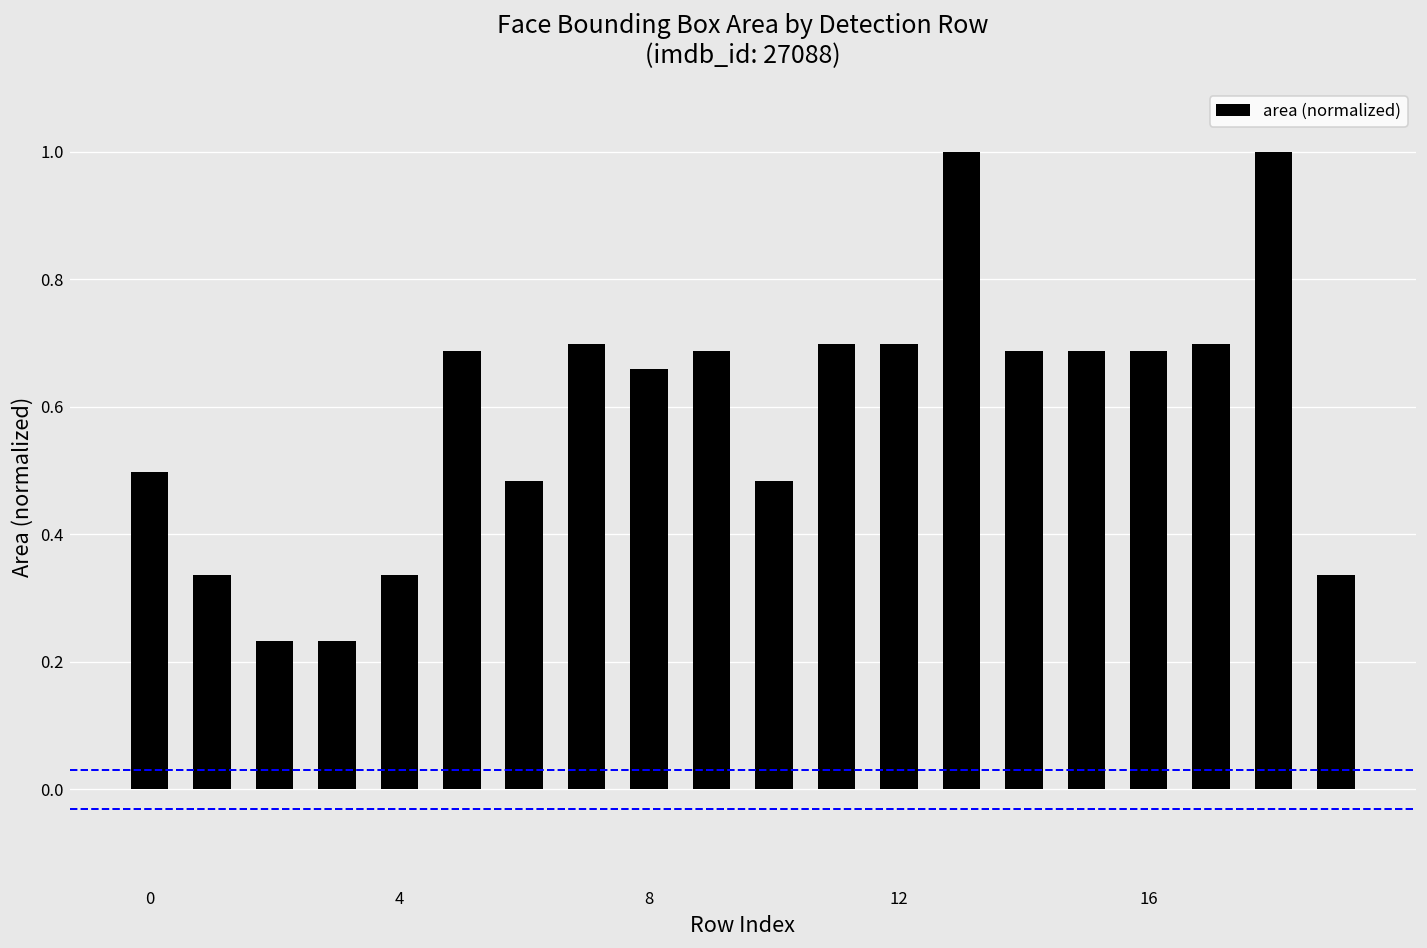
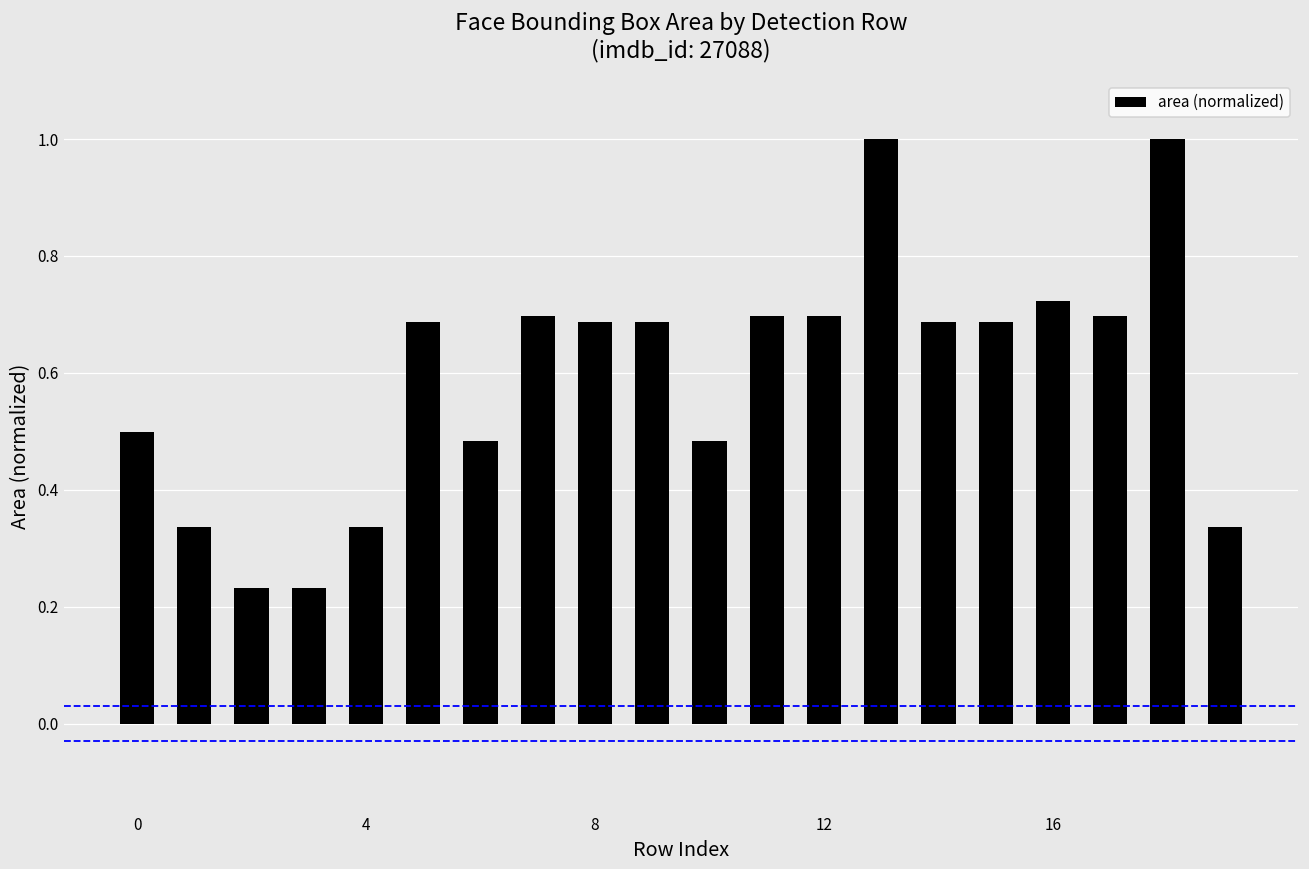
  {
    "0": 0.50,
    "4": 0.34,
-   "8": 0.66,
+   "8": 0.69,
    "12": 0.70,
-   "16": 0.69
+   "16": 0.72
  }
